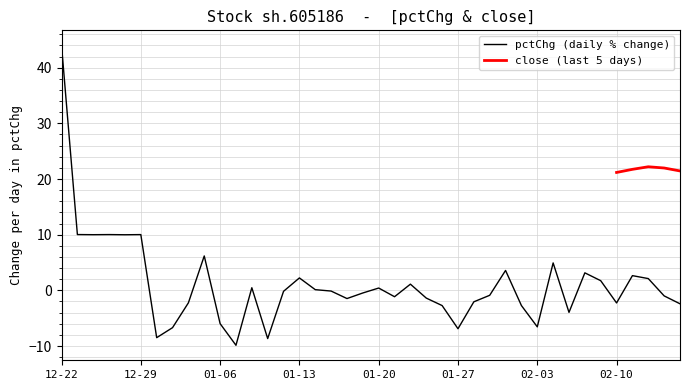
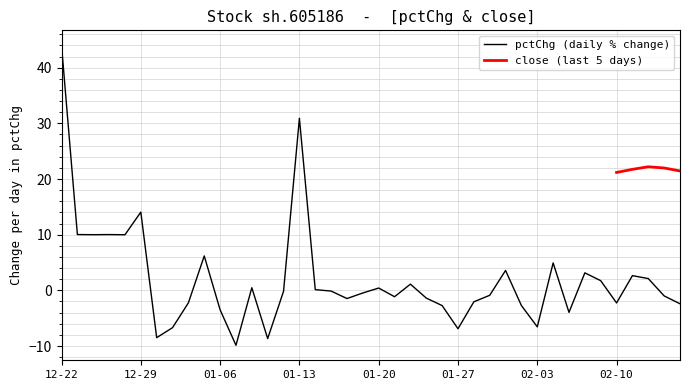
  {
    "pctChg (daily % change)": {
      "12-22": 44,
-     "12-29": 10,
-     "01-06": -6,
-     "01-13": 2,
+     "12-29": 14,
+     "01-06": -3,
+     "01-13": 31,
      "01-20": 0,
      "01-27": -7,
      "02-03": -7,
      "02-10": -2
    },
    "close (last 5 days)": {
      "02-10": 21
    }
  }
